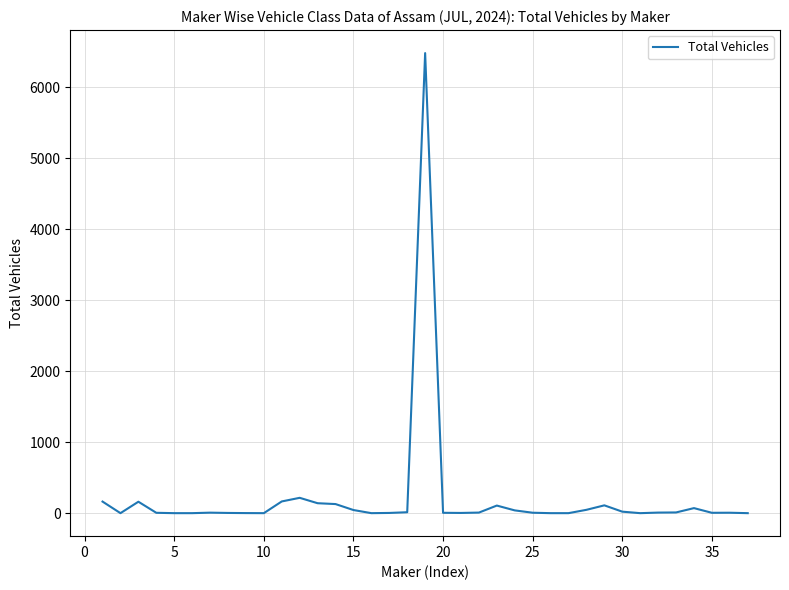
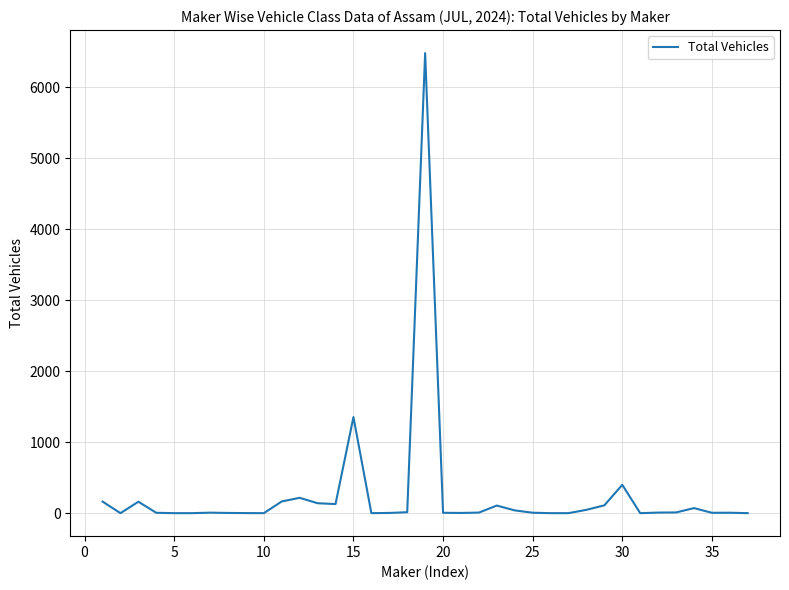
  {
    "5": 0,
    "10": 0,
-   "15": 0,
+   "15": 1400,
    "20": 0,
    "25": 0,
-   "30": 0,
+   "30": 400,
    "35": 0
  }
